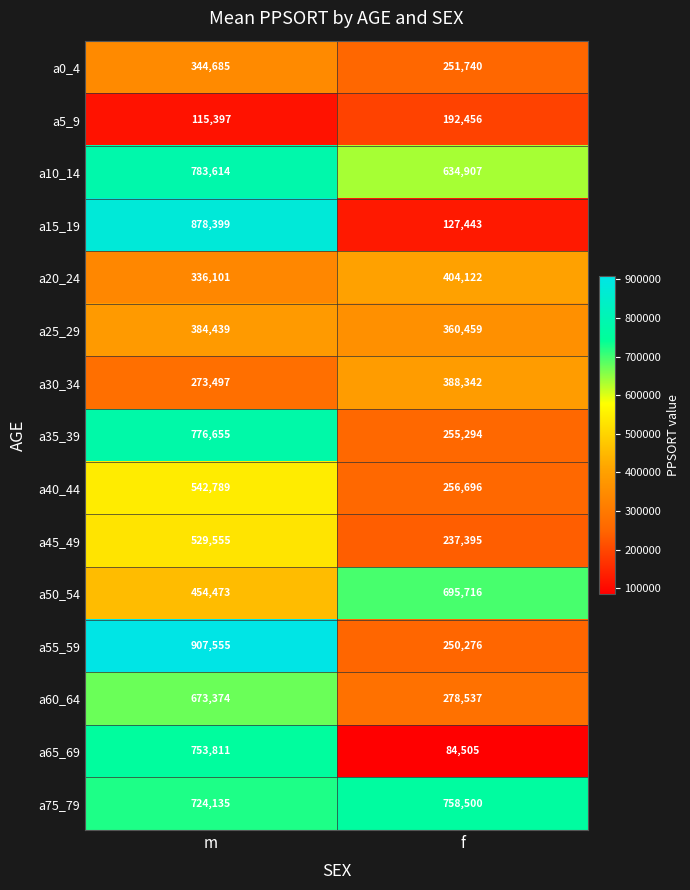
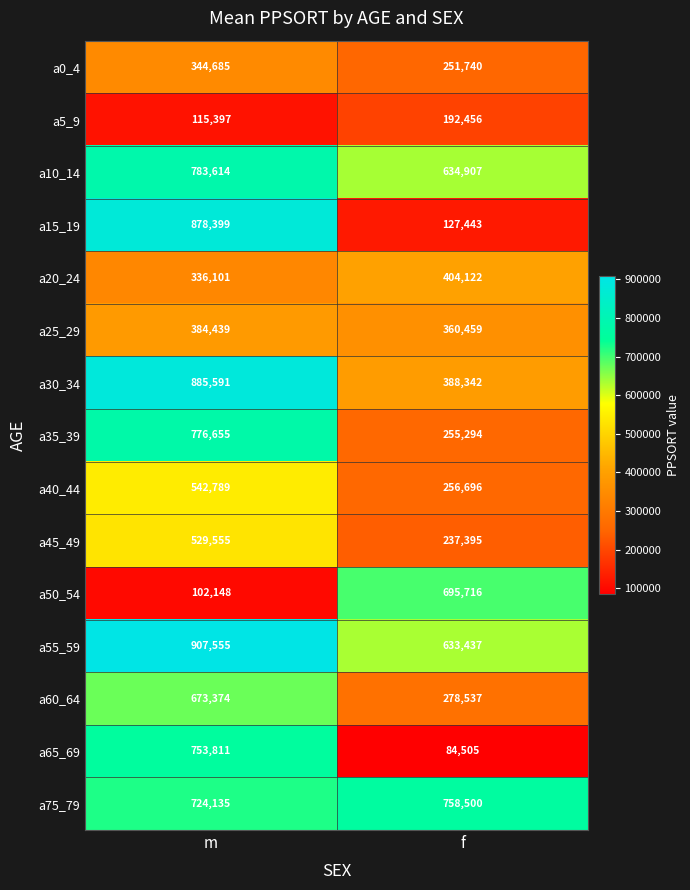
  {
    "a0_4": {
      "m": "344,685",
      "f": "251,740"
    },
    "a5_9": {
      "m": "115,397",
      "f": "192,456"
    },
    "a10_14": {
      "m": "783,614",
      "f": "634,907"
    },
    "a15_19": {
      "m": "878,399",
      "f": "127,443"
    },
    "a20_24": {
      "m": "336,101",
      "f": "404,122"
    },
    "a25_29": {
      "m": "384,439",
      "f": "360,459"
    },
    "a30_34": {
-     "m": "273,497",
+     "m": "885,591",
      "f": "388,342"
    },
    "a35_39": {
      "m": "776,655",
      "f": "255,294"
    },
    "a40_44": {
      "m": "542,789",
      "f": "256,696"
    },
    "a45_49": {
      "m": "529,555",
      "f": "237,395"
    },
    "a50_54": {
-     "m": "454,473",
+     "m": "102,148",
      "f": "695,716"
    },
    "a55_59": {
      "m": "907,555",
-     "f": "250,276"
+     "f": "633,437"
    },
    "a60_64": {
      "m": "673,374",
      "f": "278,537"
    },
    "a65_69": {
      "m": "753,811",
      "f": "84,505"
    },
    "a75_79": {
      "m": "724,135",
      "f": "758,500"
    }
  }
